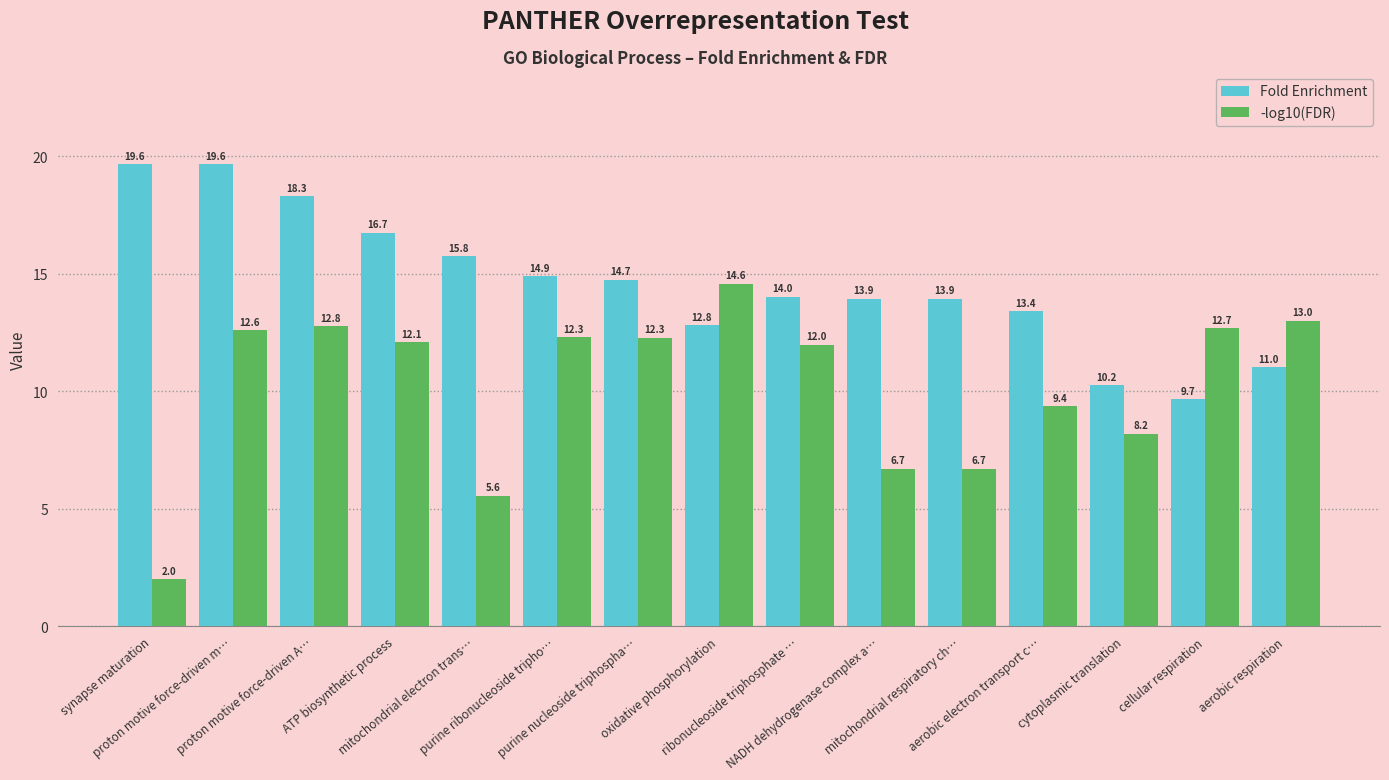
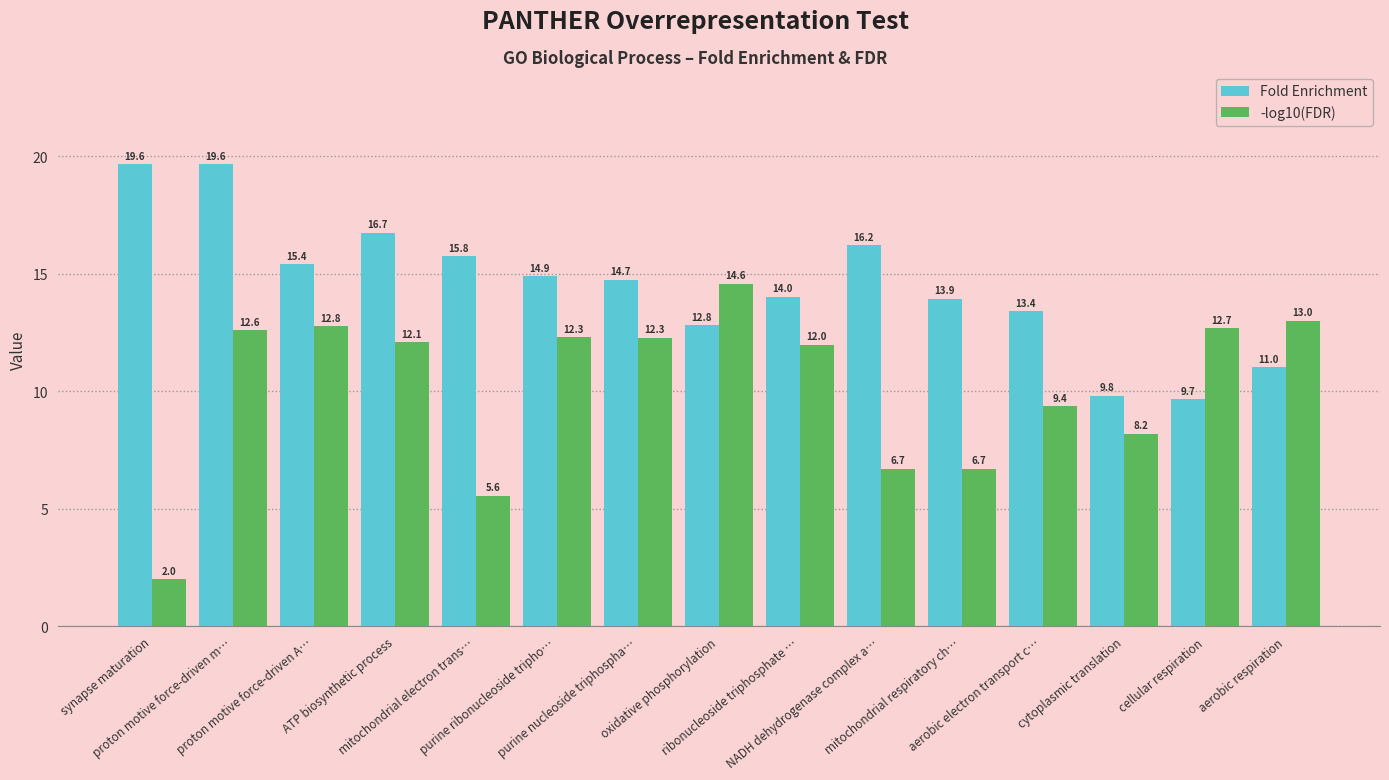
  {
    "Fold Enrichment": {
      "synapse maturation": 19.6,
      "proton motive force-driven m…": 19.6,
-     "proton motive force-driven A…": 18.3,
+     "proton motive force-driven A…": 15.4,
      "ATP biosynthetic process": 16.7,
      "mitochondrial electron trans…": 15.8,
      "purine ribonucleoside tripho…": 14.9,
      "purine nucleoside triphospha…": 14.7,
      "oxidative phosphorylation": 12.8,
      "ribonucleoside triphosphate …": 14.0,
-     "NADH dehydrogenase complex a…": 13.9,
+     "NADH dehydrogenase complex a…": 16.2,
      "mitochondrial respiratory ch…": 13.9,
      "aerobic electron transport c…": 13.4,
-     "cytoplasmic translation": 10.2,
+     "cytoplasmic translation": 9.8,
      "cellular respiration": 9.7,
      "aerobic respiration": 11.0
    },
    "-log10(FDR)": {
      "synapse maturation": 2.0,
      "proton motive force-driven m…": 12.6,
      "proton motive force-driven A…": 12.8,
      "ATP biosynthetic process": 12.1,
      "mitochondrial electron trans…": 5.6,
      "purine ribonucleoside tripho…": 12.3,
      "purine nucleoside triphospha…": 12.3,
      "oxidative phosphorylation": 14.6,
      "ribonucleoside triphosphate …": 12.0,
      "NADH dehydrogenase complex a…": 6.7,
      "mitochondrial respiratory ch…": 6.7,
      "aerobic electron transport c…": 9.4,
      "cytoplasmic translation": 8.2,
      "cellular respiration": 12.7,
      "aerobic respiration": 13.0
    }
  }
